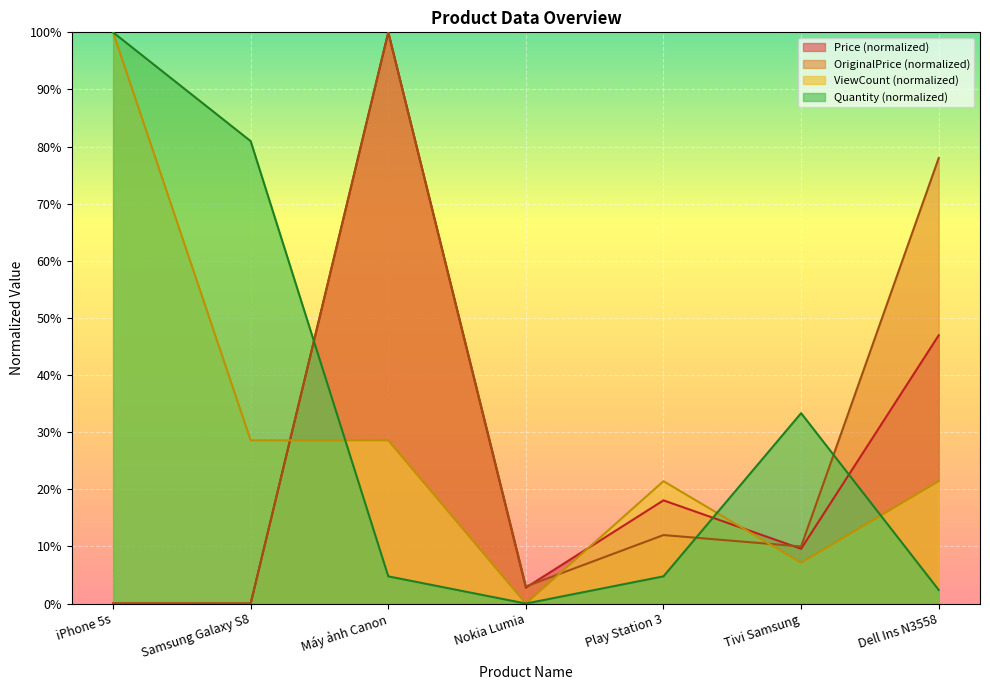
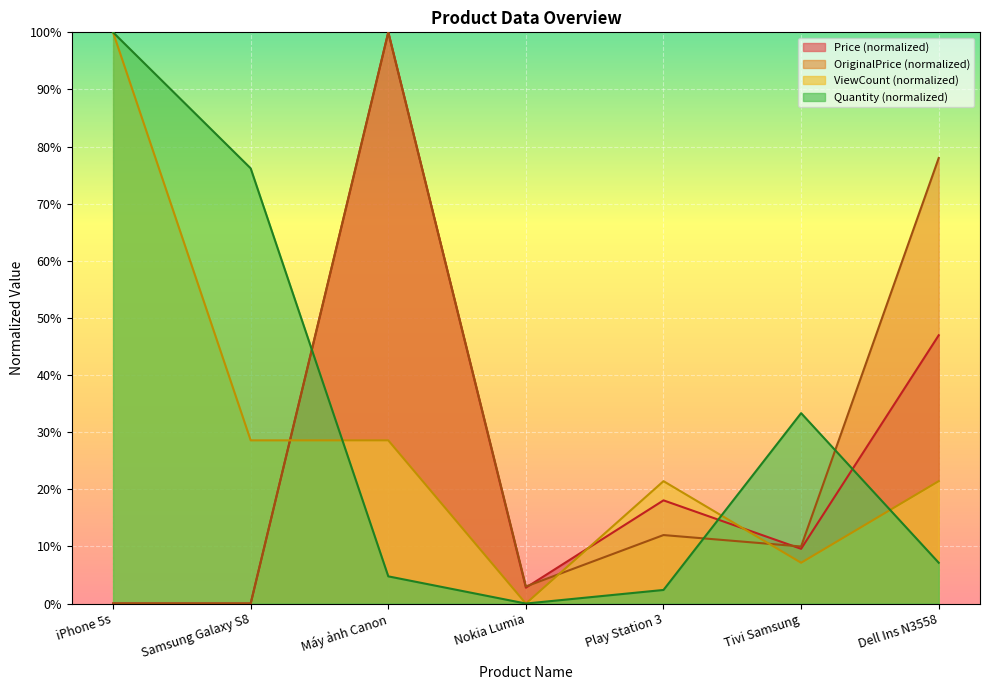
  {
    "Price (normalized)": {
      "Play Station 3": "18%",
      "Dell Ins N3558": "47%"
    },
    "Quantity (normalized)": {
-     "Samsung Galaxy S8": "81%",
+     "Samsung Galaxy S8": "76%",
      "Máy ảnh Canon": "5%",
-     "Play Station 3": "5%",
+     "Play Station 3": "2%",
      "Tivi Samsung": "33%",
-     "Dell Ins N3558": "2%"
+     "Dell Ins N3558": "7%"
    }
  }
